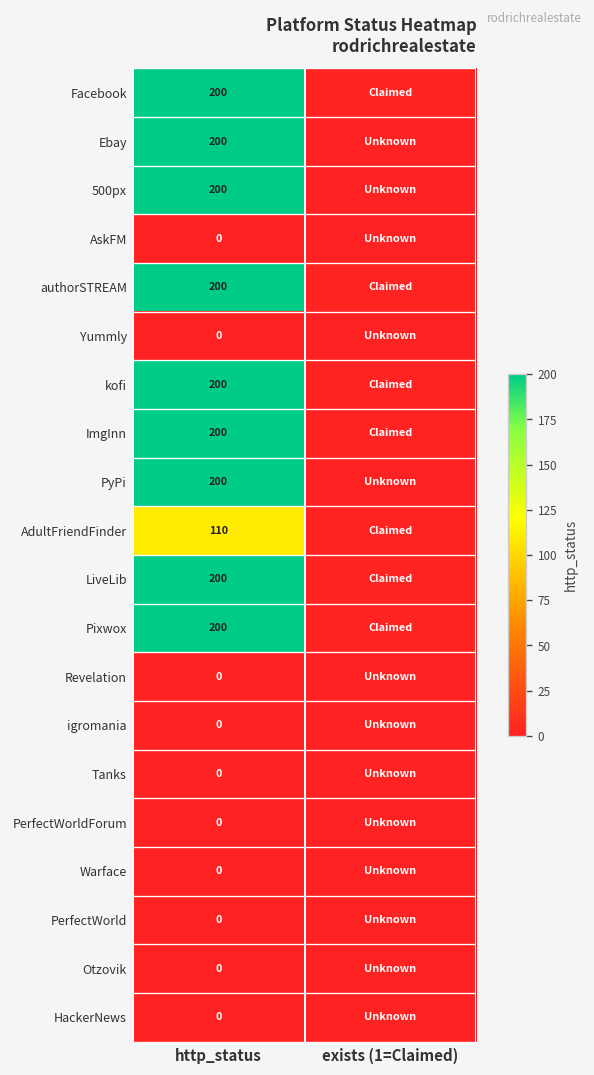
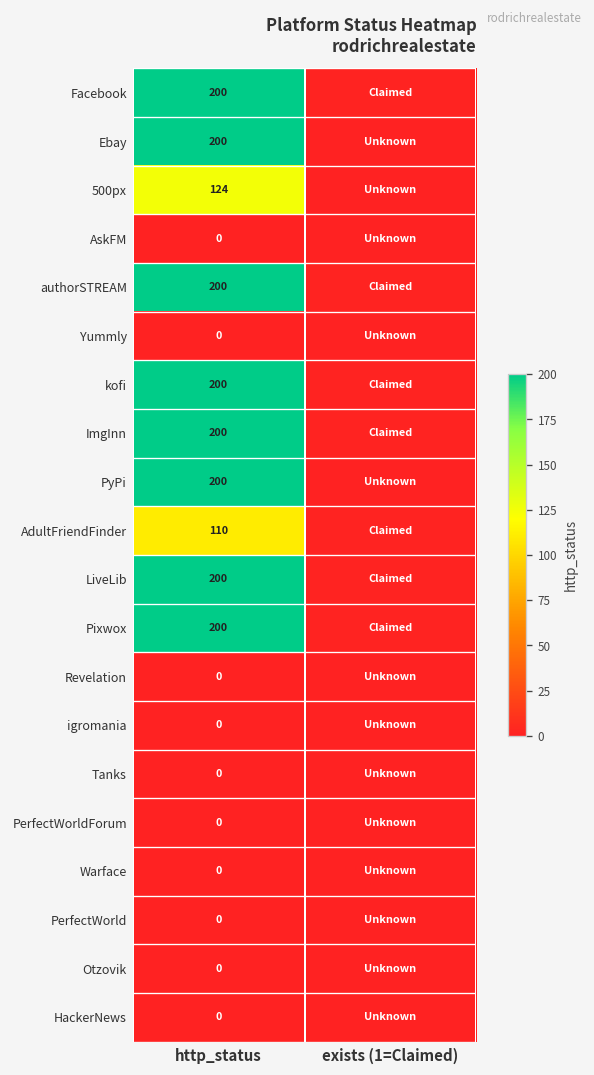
  {
    "Facebook": {
      "http_status": 200
    },
    "Ebay": {
      "http_status": 200
    },
    "500px": {
-     "http_status": 200
+     "http_status": 124
    },
    "AskFM": {
      "http_status": 0
    },
    "authorSTREAM": {
      "http_status": 200
    },
    "Yummly": {
      "http_status": 0
    },
    "kofi": {
      "http_status": 200
    },
    "ImgInn": {
      "http_status": 200
    },
    "PyPi": {
      "http_status": 200
    },
    "AdultFriendFinder": {
      "http_status": 110
    },
    "LiveLib": {
      "http_status": 200
    },
    "Pixwox": {
      "http_status": 200
    },
    "Revelation": {
      "http_status": 0
    },
    "igromania": {
      "http_status": 0
    },
    "Tanks": {
      "http_status": 0
    },
    "PerfectWorldForum": {
      "http_status": 0
    },
    "Warface": {
      "http_status": 0
    },
    "PerfectWorld": {
      "http_status": 0
    },
    "Otzovik": {
      "http_status": 0
    },
    "HackerNews": {
      "http_status": 0
    }
  }
